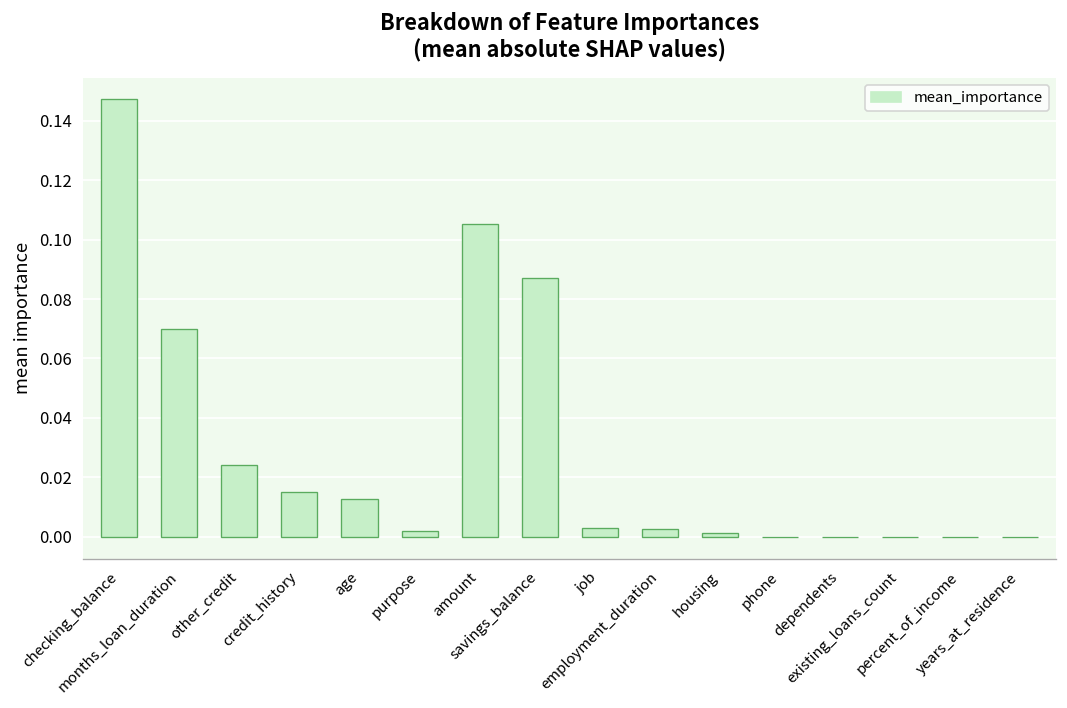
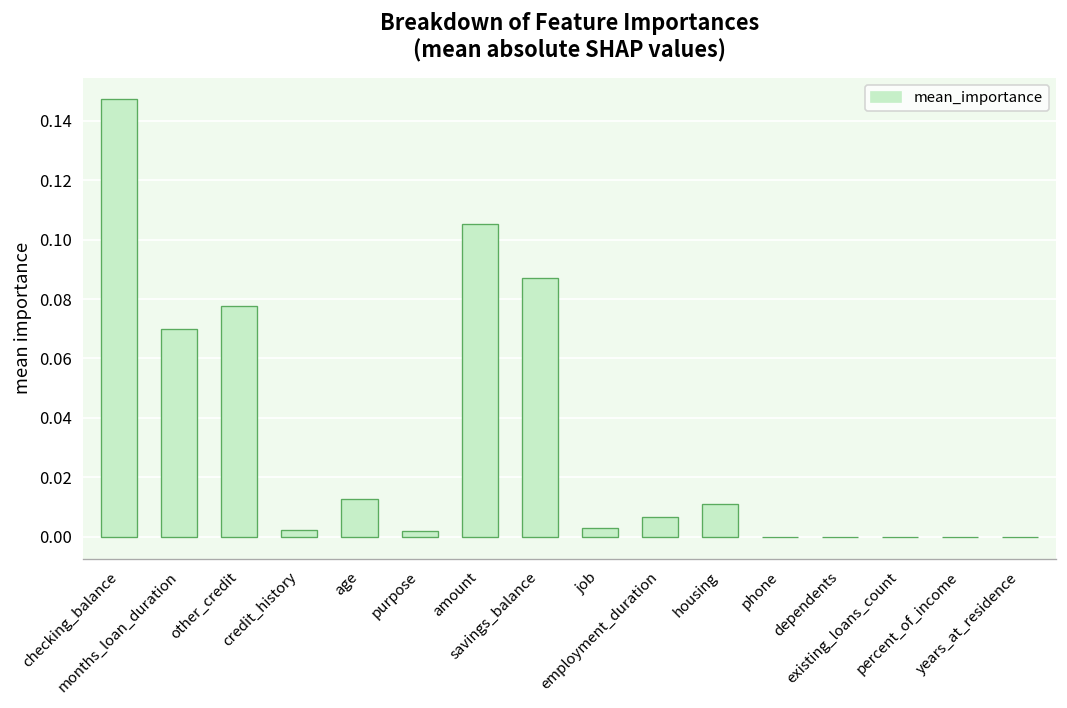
  {
    "checking_balance": 0.147,
    "months_loan_duration": 0.070,
-   "other_credit": 0.024,
-   "credit_history": 0.015,
+   "other_credit": 0.078,
+   "credit_history": 0.002,
    "age": 0.013,
    "purpose": 0.002,
    "amount": 0.105,
    "savings_balance": 0.087,
    "job": 0.003,
-   "employment_duration": 0.003,
-   "housing": 0.001,
+   "employment_duration": 0.007,
+   "housing": 0.011,
    "phone": 0.000,
    "dependents": 0.000,
    "existing_loans_count": 0.000
  }
